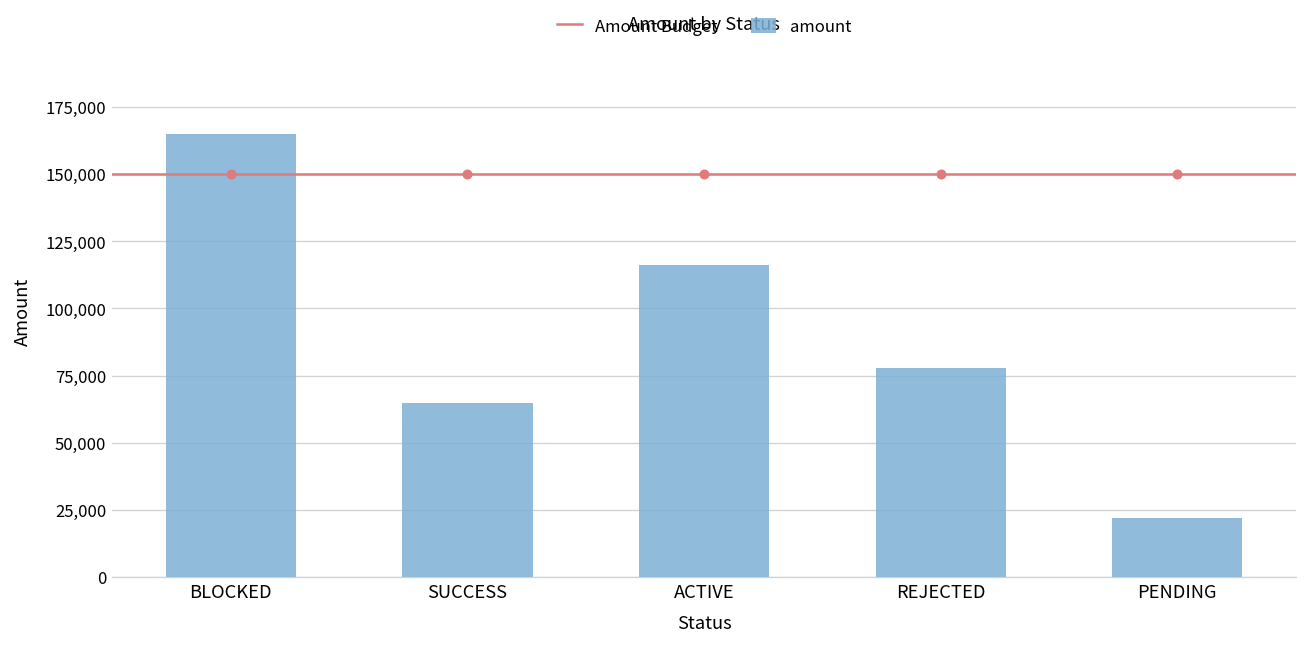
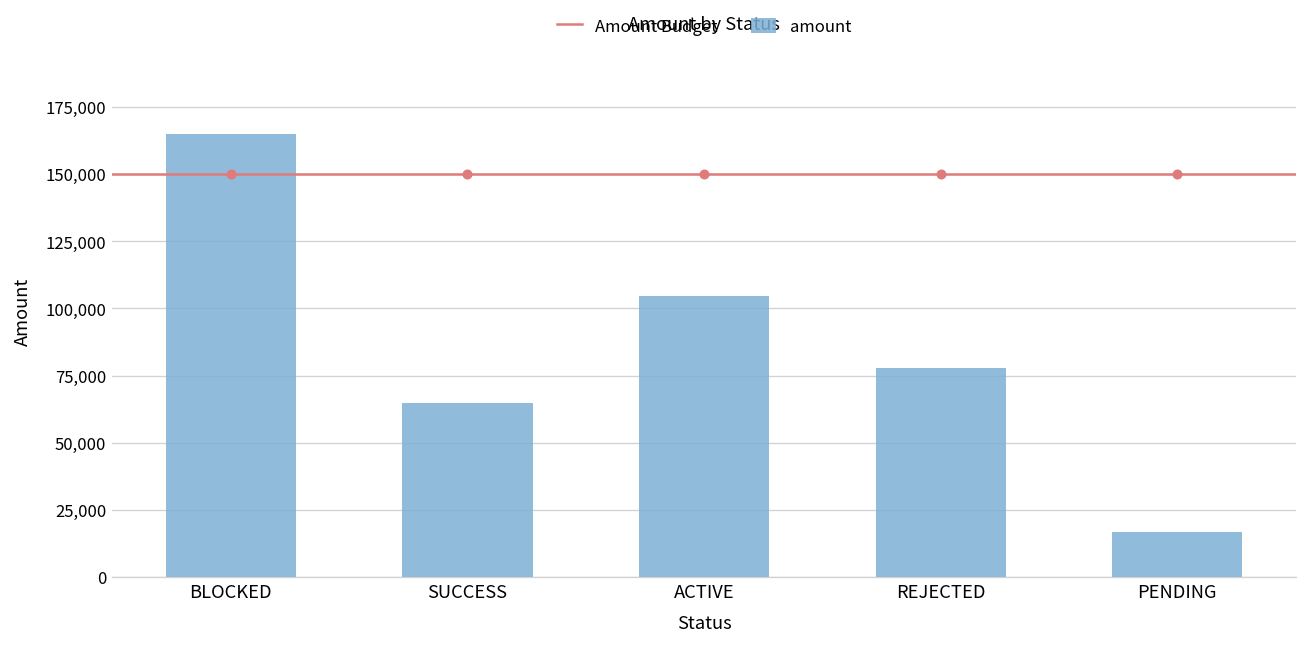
  {
    "amount": {
      "BLOCKED": "165,000",
      "SUCCESS": "65,000",
-     "ACTIVE": "116,000",
+     "ACTIVE": "105,000",
      "REJECTED": "78,000",
-     "PENDING": "22,000"
+     "PENDING": "17,000"
    }
  }
